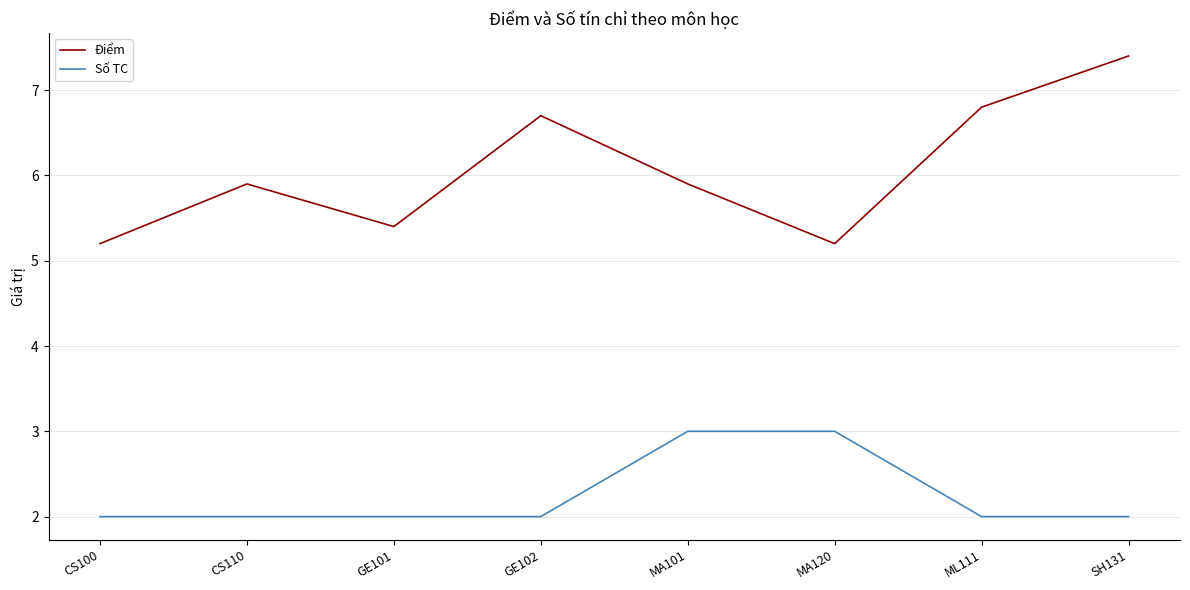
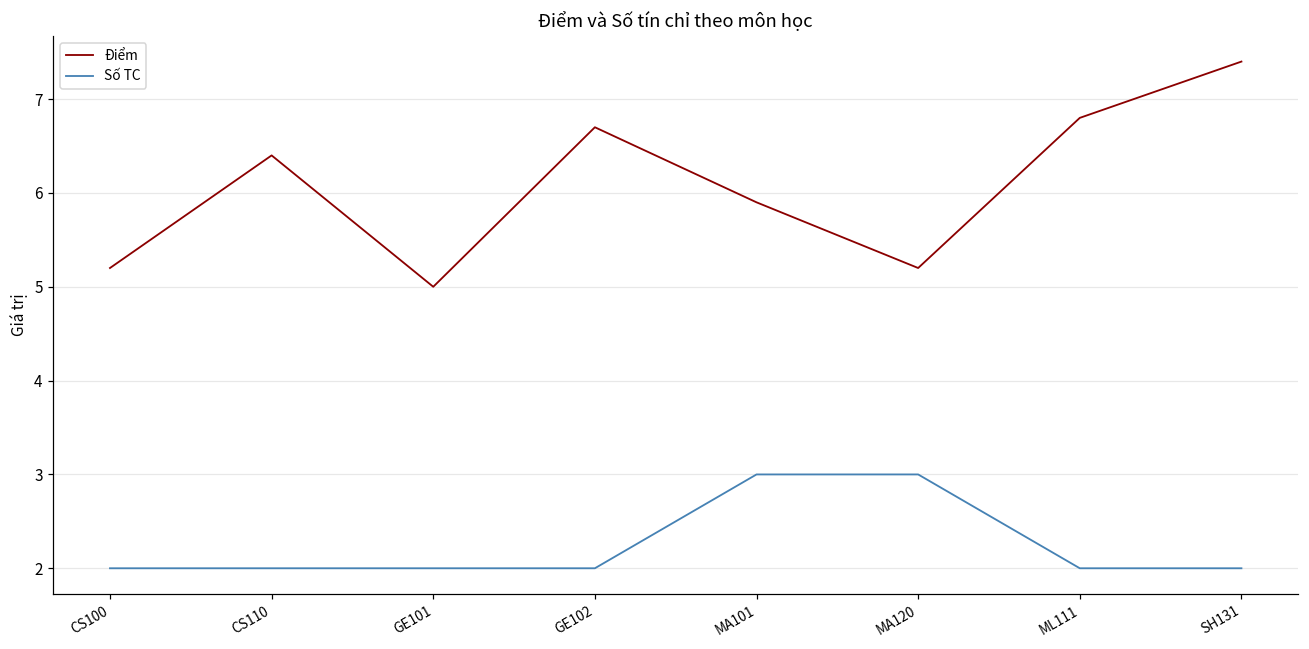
  {
    "Điểm": {
      "CS100": 5.2,
-     "CS110": 5.9,
-     "GE101": 5.4,
+     "CS110": 6.4,
+     "GE101": 5.0,
      "GE102": 6.7,
      "MA101": 5.9,
      "MA120": 5.2,
      "ML111": 6.8,
      "SH131": 7.4
    },
    "Số TC": {
      "CS100": 2.0,
      "CS110": 2.0,
      "GE101": 2.0,
      "GE102": 2.0,
      "MA101": 3.0,
      "MA120": 3.0,
      "ML111": 2.0,
      "SH131": 2.0
    }
  }
